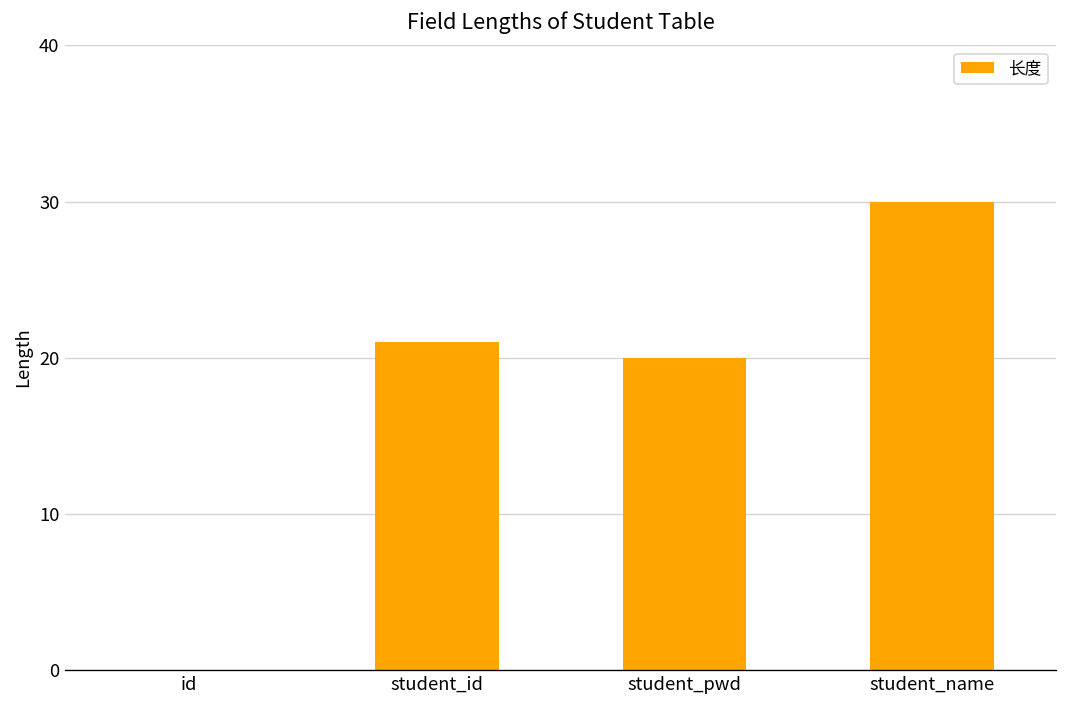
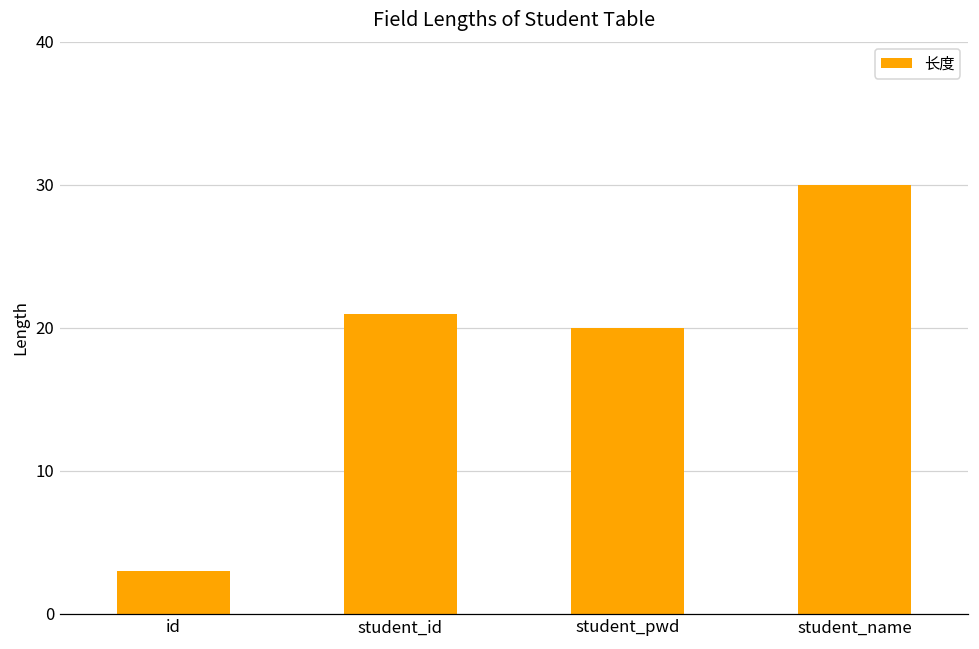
  {
-   "id": 0,
+   "id": 3,
    "student_id": 21,
    "student_pwd": 20,
    "student_name": 30
  }
